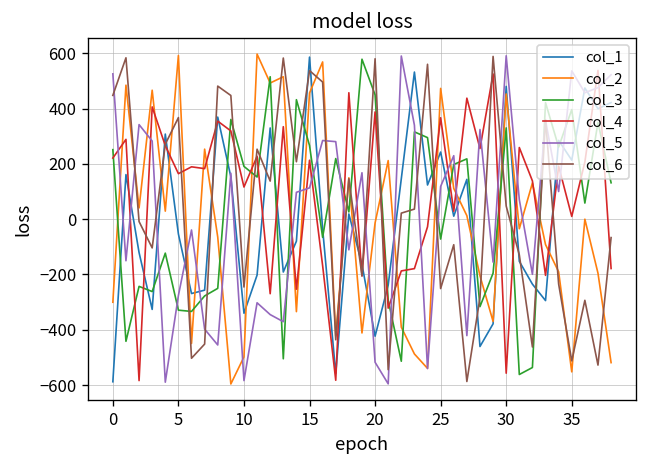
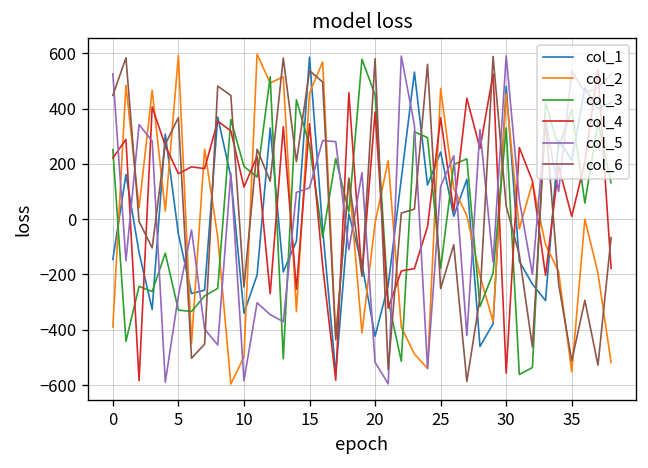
  {
    "col_1": {
-     "0": -590,
+     "0": -150,
      "5": -50,
      "10": -340,
      "15": 590,
      "20": -420,
      "25": 240,
      "30": 480
    },
    "col_2": {
-     "0": -300,
+     "0": -390,
      "5": 590,
      "10": -500,
      "15": 460,
      "20": -10,
      "25": 470,
      "30": 450,
      "35": -550
    },
    "col_3": {
      "0": 250,
      "5": -330,
      "10": 190,
      "15": 270,
      "20": 450,
-     "25": -70,
+     "25": -180,
      "30": 330
    },
    "col_4": {
      "0": 220,
      "5": 160,
      "10": 120,
-     "15": 210,
+     "15": 350,
      "20": 390,
      "25": 370,
      "30": -560,
      "35": 10
    },
    "col_5": {
      "0": 530,
      "5": -280,
      "10": -580,
      "15": 110,
      "20": -520,
      "25": 120,
      "30": 590
    },
    "col_6": {
      "0": 450,
      "5": 370,
      "10": -250,
      "15": 540,
      "20": 580,
      "25": -250,
      "30": 50,
      "35": -510
    }
  }
